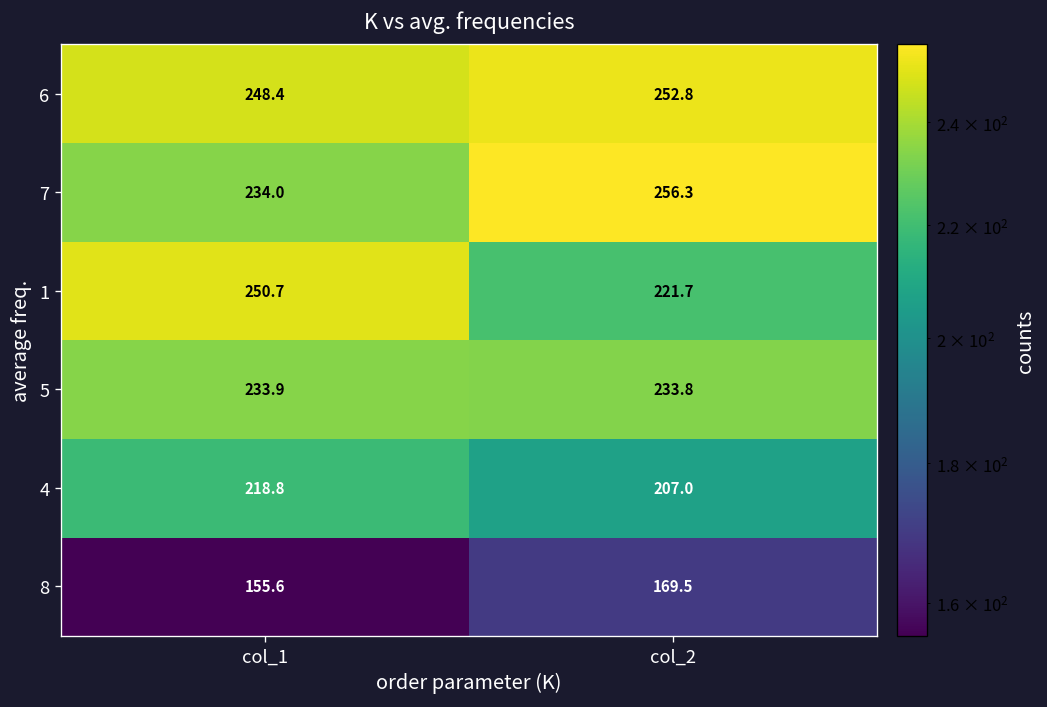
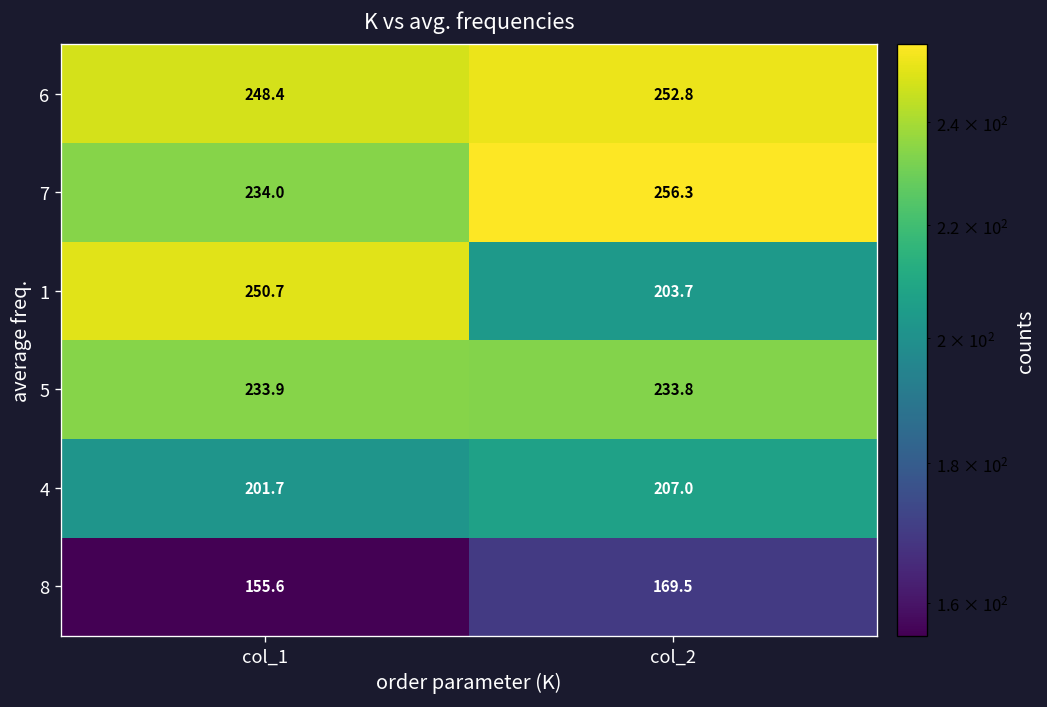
  {
    "6": {
      "col_1": 248.4,
      "col_2": 252.8
    },
    "7": {
      "col_1": 234.0,
      "col_2": 256.3
    },
    "1": {
      "col_1": 250.7,
-     "col_2": 221.7
+     "col_2": 203.7
    },
    "5": {
      "col_1": 233.9,
      "col_2": 233.8
    },
    "4": {
-     "col_1": 218.8,
+     "col_1": 201.7,
      "col_2": 207.0
    },
    "8": {
      "col_1": 155.6,
      "col_2": 169.5
    }
  }
